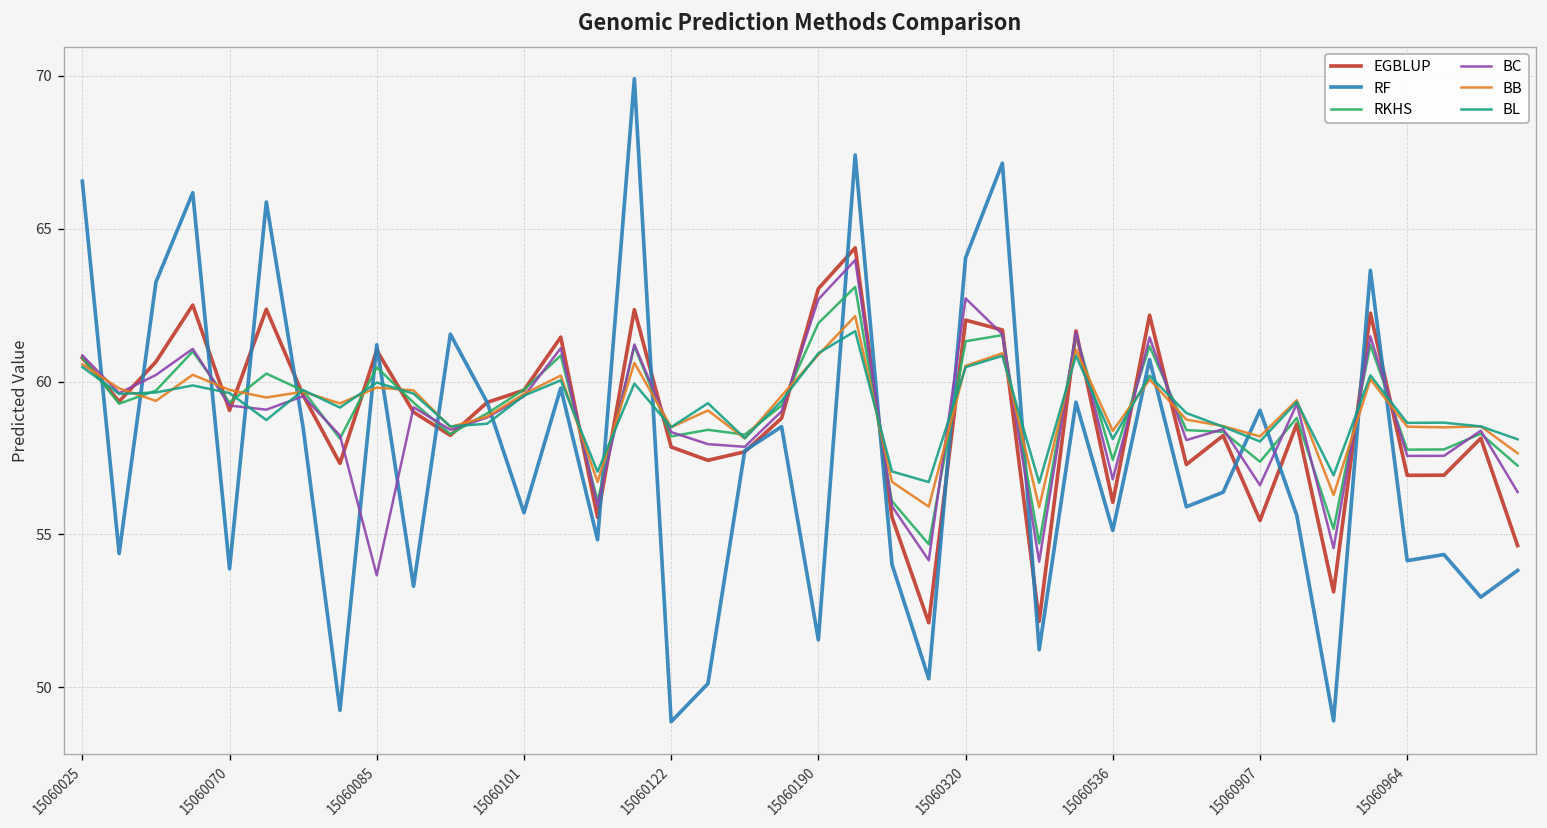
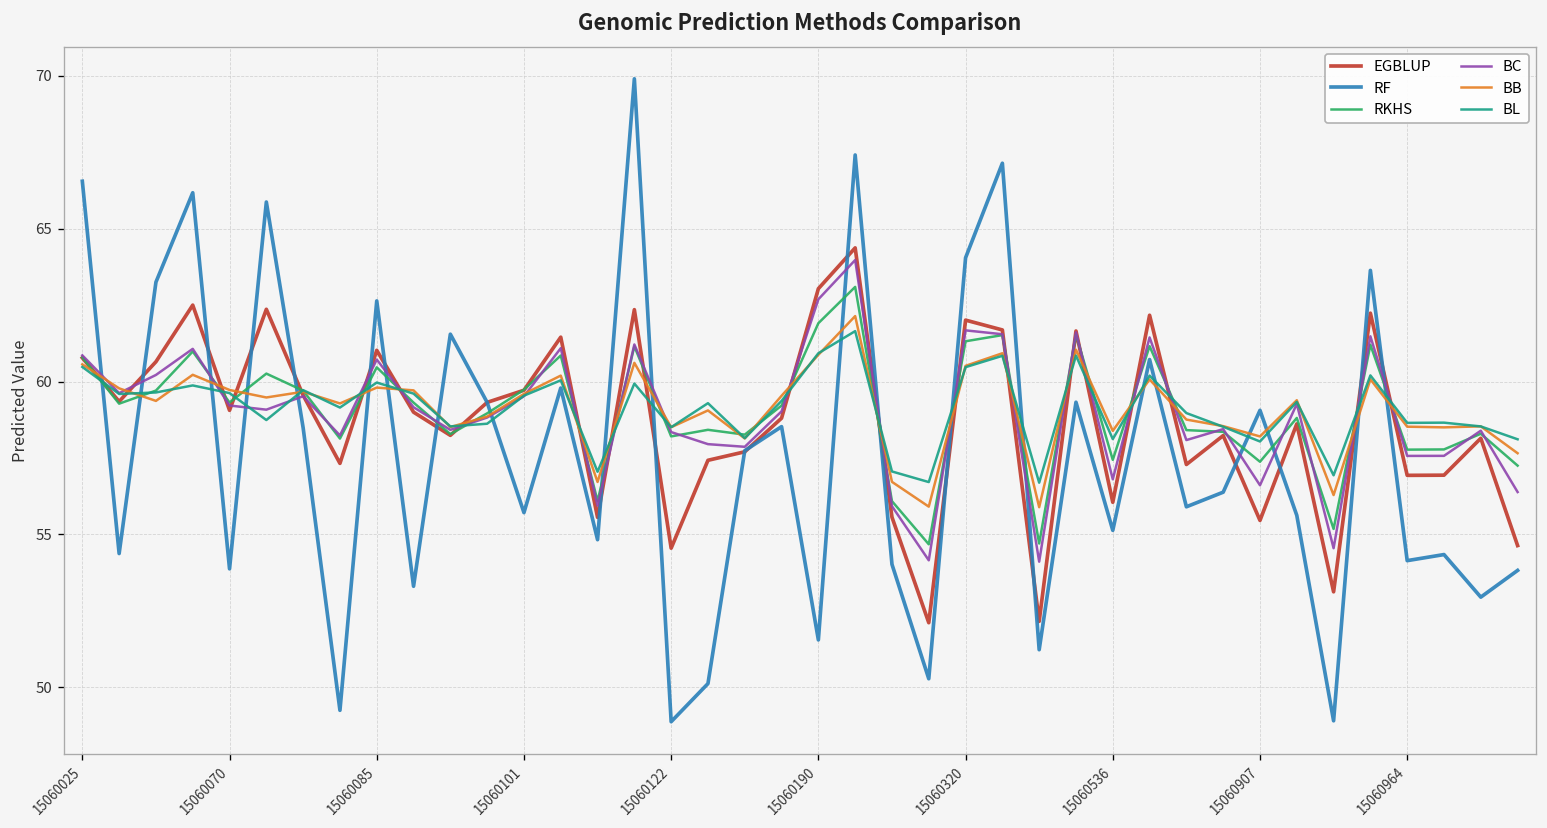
  {
    "EGBLUP": {
      "15060070": 59.1,
      "15060085": 61.0,
-     "15060122": 57.9,
+     "15060122": 54.5,
      "15060190": 63.0,
      "15060320": 62.0,
      "15060536": 56.0,
      "15060907": 55.5,
      "15060964": 56.9
    },
    "RF": {
      "15060025": 66.6,
      "15060070": 53.9,
-     "15060085": 61.2,
+     "15060085": 62.6,
      "15060101": 55.7,
      "15060122": 48.9,
      "15060190": 51.5,
      "15060320": 64.1,
      "15060536": 55.1,
      "15060907": 59.1,
      "15060964": 54.1
    },
    "BC": {
-     "15060085": 53.7,
+     "15060085": 60.7,
      "15060122": 58.3,
      "15060190": 62.7,
-     "15060320": 62.7,
+     "15060320": 61.7,
      "15060536": 56.8,
      "15060907": 56.6,
      "15060964": 57.6
    },
    "BB": {
      "15060070": 59.7,
      "15060085": 59.8,
      "15060536": 58.4,
      "15060907": 58.2,
      "15060964": 58.5
    }
  }
